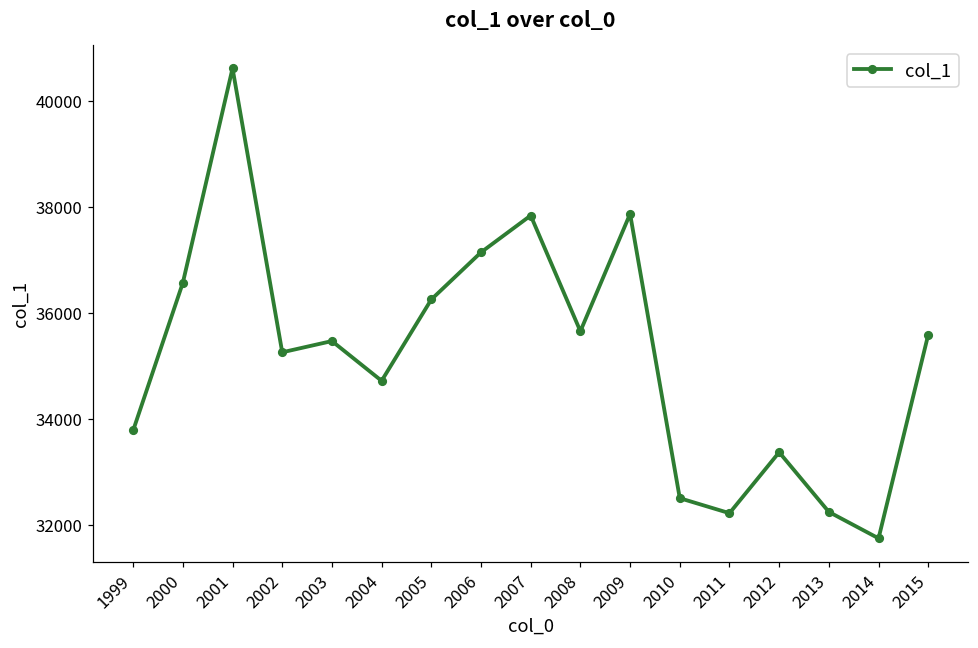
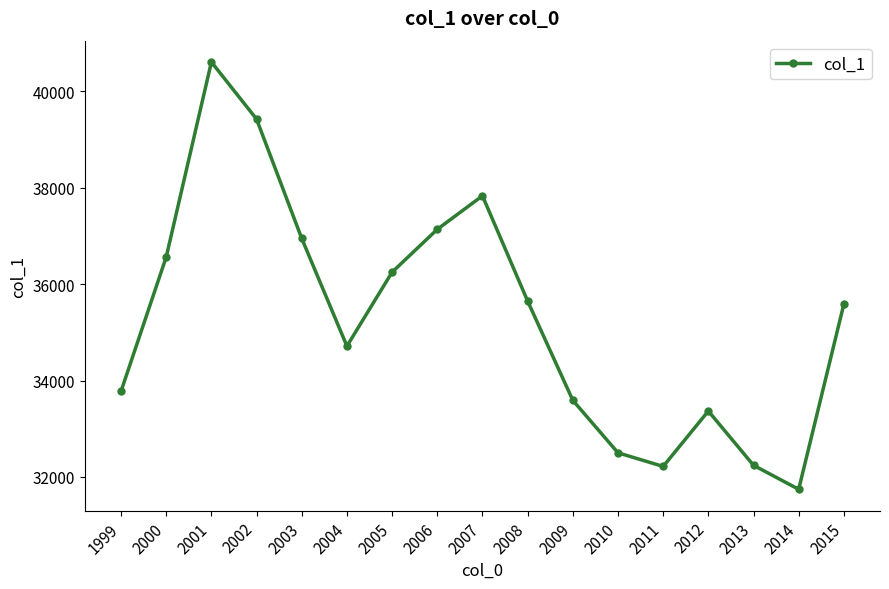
  {
    "1999": 33800,
    "2000": 36600,
    "2001": 40600,
-   "2002": 35300,
-   "2003": 35500,
+   "2002": 39400,
+   "2003": 36900,
    "2004": 34700,
    "2005": 36200,
    "2006": 37100,
    "2007": 37800,
    "2008": 35600,
-   "2009": 37900,
+   "2009": 33600,
    "2010": 32500,
    "2011": 32200,
    "2012": 33400,
    "2013": 32200,
    "2014": 31700,
    "2015": 35600
  }
